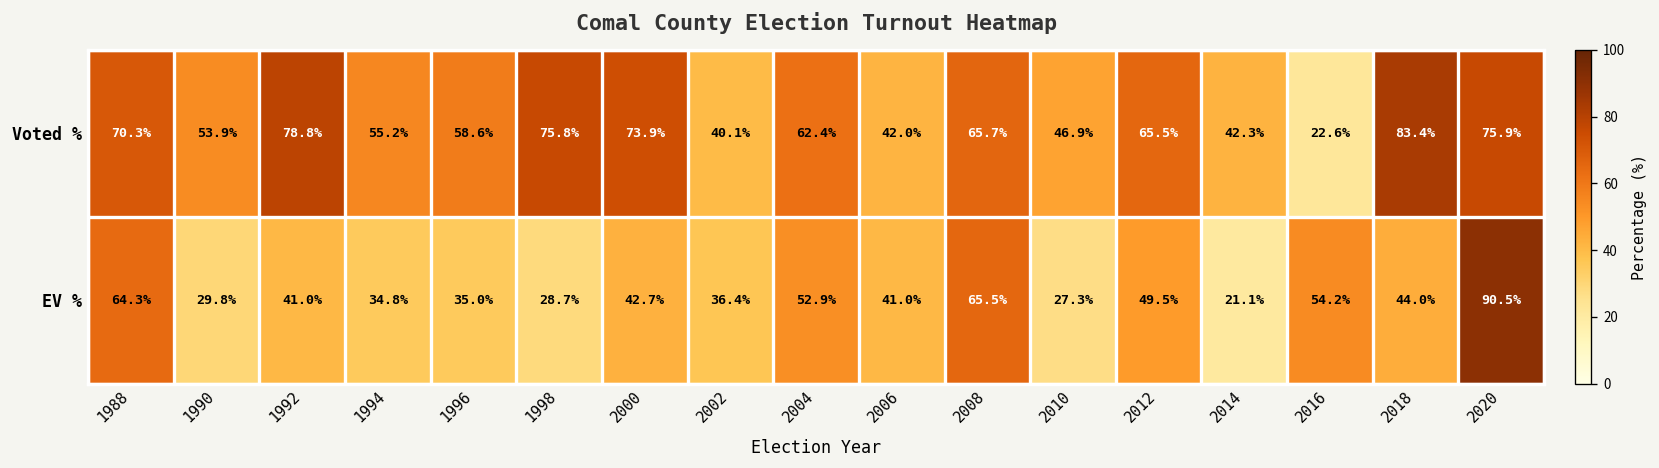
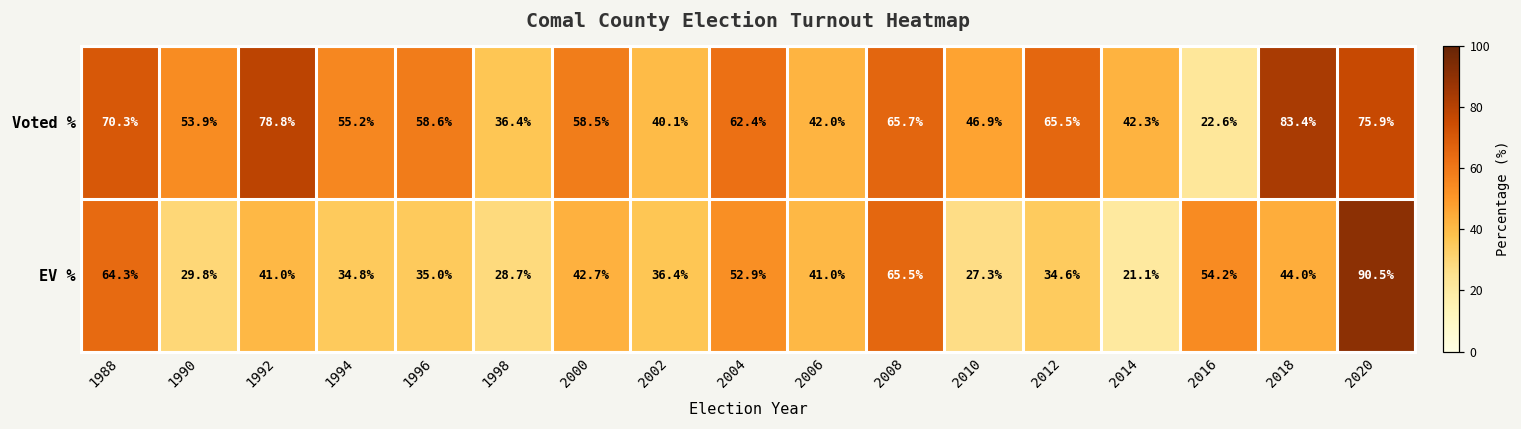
  {
    "Voted %": {
      "1988": "70.3%",
      "1990": "53.9%",
      "1992": "78.8%",
      "1994": "55.2%",
      "1996": "58.6%",
-     "1998": "75.8%",
-     "2000": "73.9%",
+     "1998": "36.4%",
+     "2000": "58.5%",
      "2002": "40.1%",
      "2004": "62.4%",
      "2006": "42.0%",
      "2008": "65.7%",
      "2010": "46.9%",
      "2012": "65.5%",
      "2014": "42.3%",
      "2016": "22.6%",
      "2018": "83.4%",
      "2020": "75.9%"
    },
    "EV %": {
      "1988": "64.3%",
      "1990": "29.8%",
      "1992": "41.0%",
      "1994": "34.8%",
      "1996": "35.0%",
      "1998": "28.7%",
      "2000": "42.7%",
      "2002": "36.4%",
      "2004": "52.9%",
      "2006": "41.0%",
      "2008": "65.5%",
      "2010": "27.3%",
-     "2012": "49.5%",
+     "2012": "34.6%",
      "2014": "21.1%",
      "2016": "54.2%",
      "2018": "44.0%",
      "2020": "90.5%"
    }
  }
